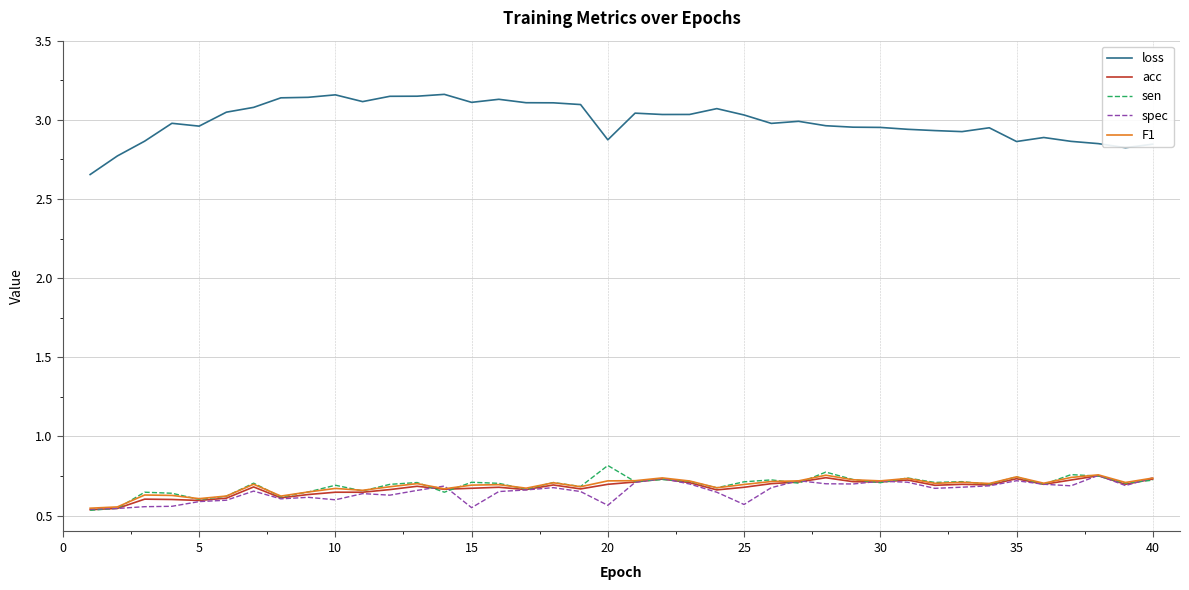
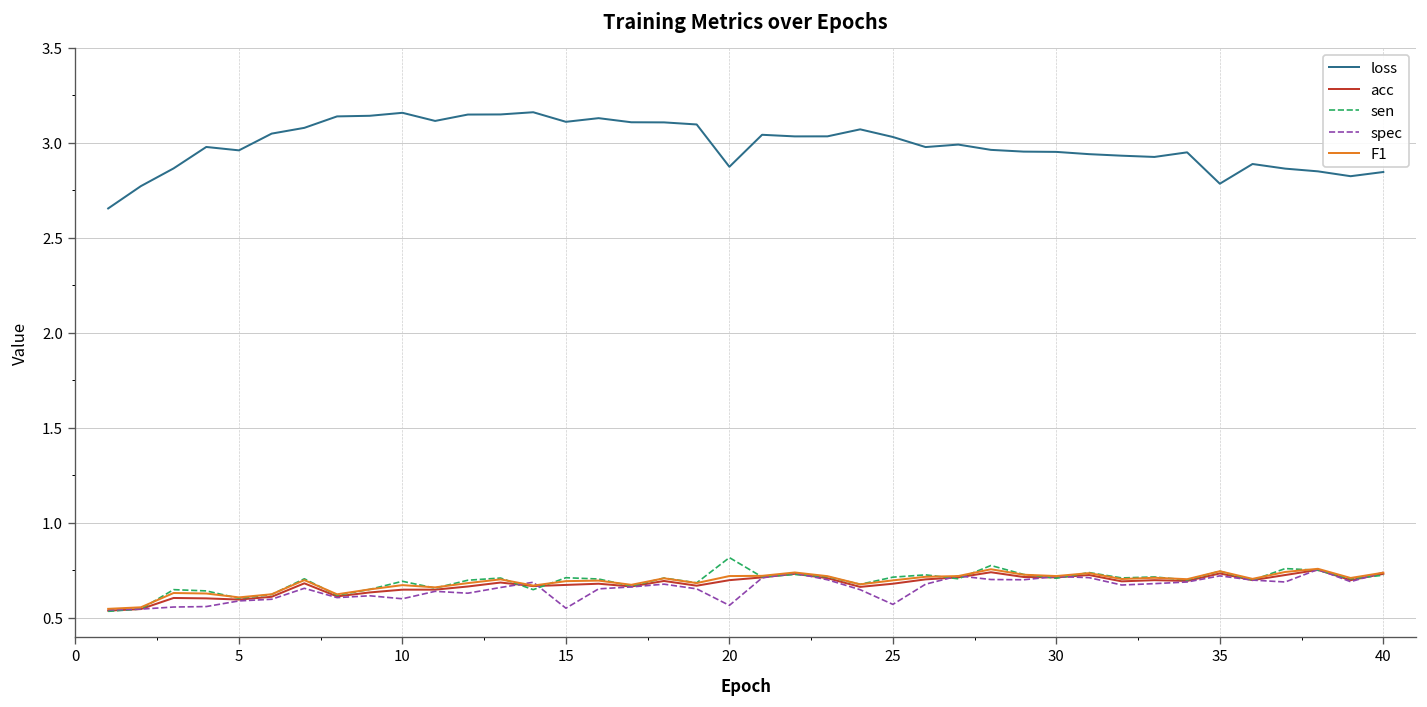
  {
    "loss": {
      "5": 2.96,
      "10": 3.16,
      "15": 3.11,
      "20": 2.87,
      "25": 3.03,
      "30": 2.95,
-     "35": 2.86
+     "35": 2.78
    },
    "acc": {
      "10": 0.65,
      "15": 0.67,
      "20": 0.70,
      "25": 0.68
    },
    "sen": {
      "10": 0.69,
      "15": 0.71,
      "20": 0.82,
      "25": 0.71
    },
    "spec": {
      "10": 0.60,
      "15": 0.55,
      "20": 0.57,
      "25": 0.57
    },
    "F1": {
      "10": 0.67,
      "15": 0.69,
      "20": 0.72,
      "25": 0.70
    }
  }
